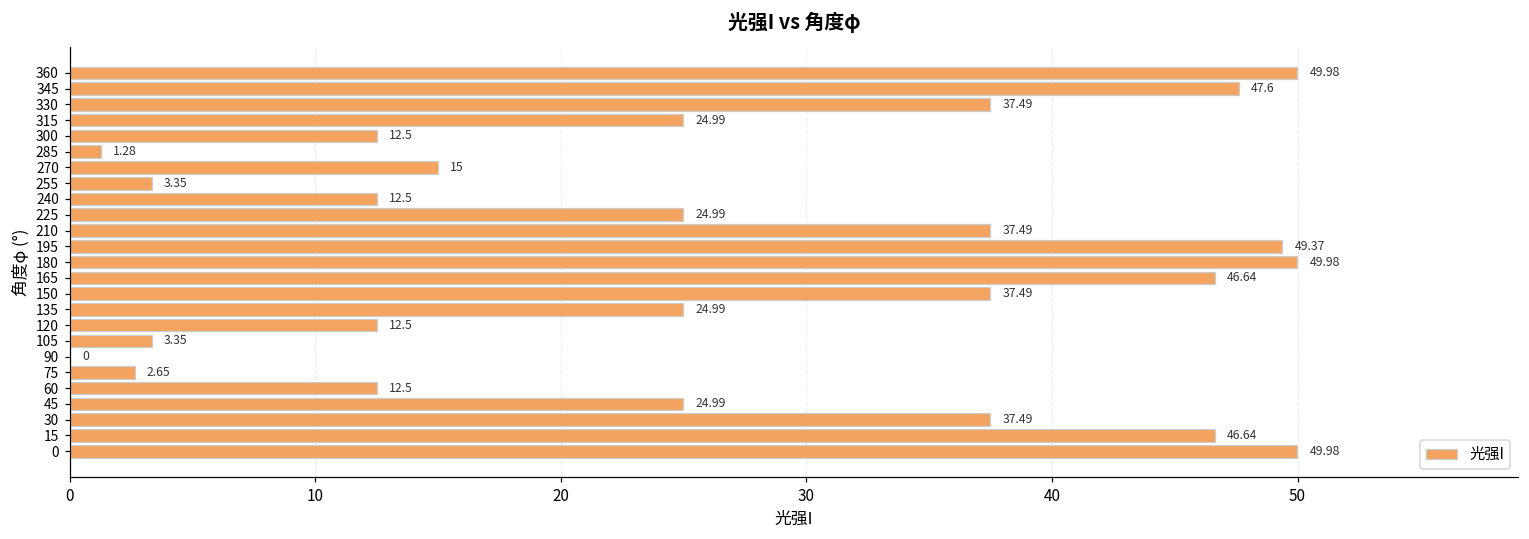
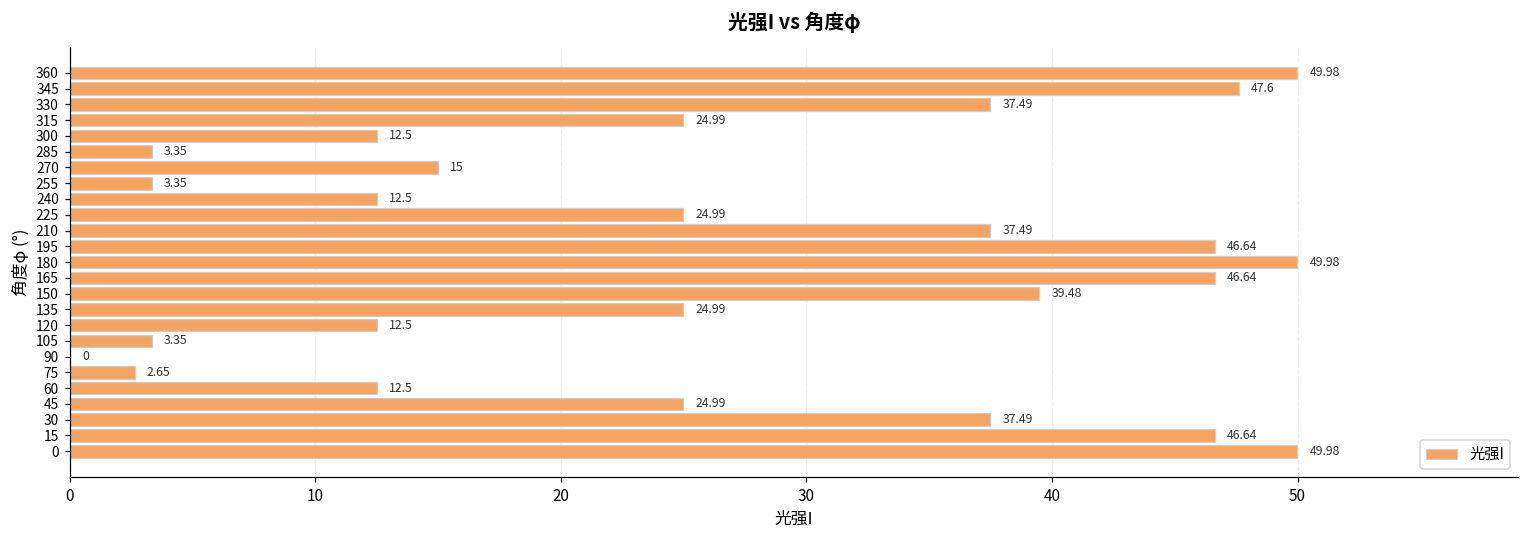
  {
    "360": 49.98,
    "345": 47.6,
    "330": 37.49,
    "315": 24.99,
    "300": 12.5,
-   "285": 1.28,
+   "285": 3.35,
    "270": 15,
    "255": 3.35,
    "240": 12.5,
    "225": 24.99,
    "210": 37.49,
-   "195": 49.37,
+   "195": 46.64,
    "180": 49.98,
    "165": 46.64,
-   "150": 37.49,
+   "150": 39.48,
    "135": 24.99,
    "120": 12.5,
    "105": 3.35,
    "90": 0,
    "75": 2.65,
    "60": 12.5,
    "45": 24.99,
    "30": 37.49,
    "15": 46.64,
    "0": 49.98
  }
